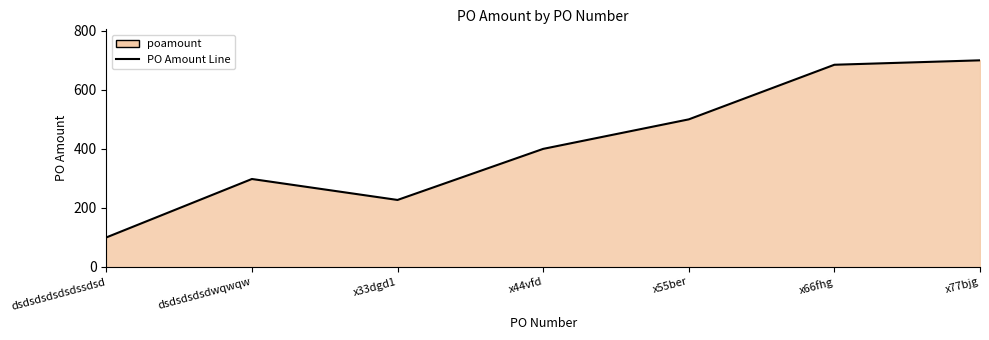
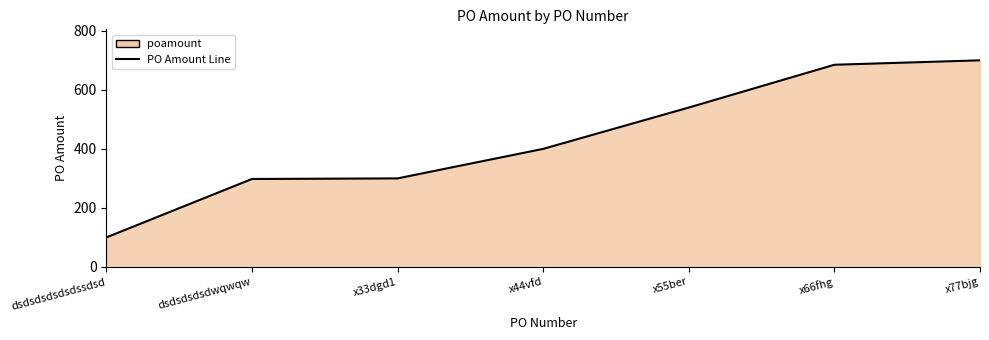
  {
    "dsdsdsdsdsdssdsd": 100,
    "dsdsdsdsdwqwqw": 300,
-   "x33dgd1": 230,
+   "x33dgd1": 300,
    "x44vfd": 400,
-   "x55ber": 500,
+   "x55ber": 540,
    "x66fhg": 690,
    "x77bjg": 700
  }
